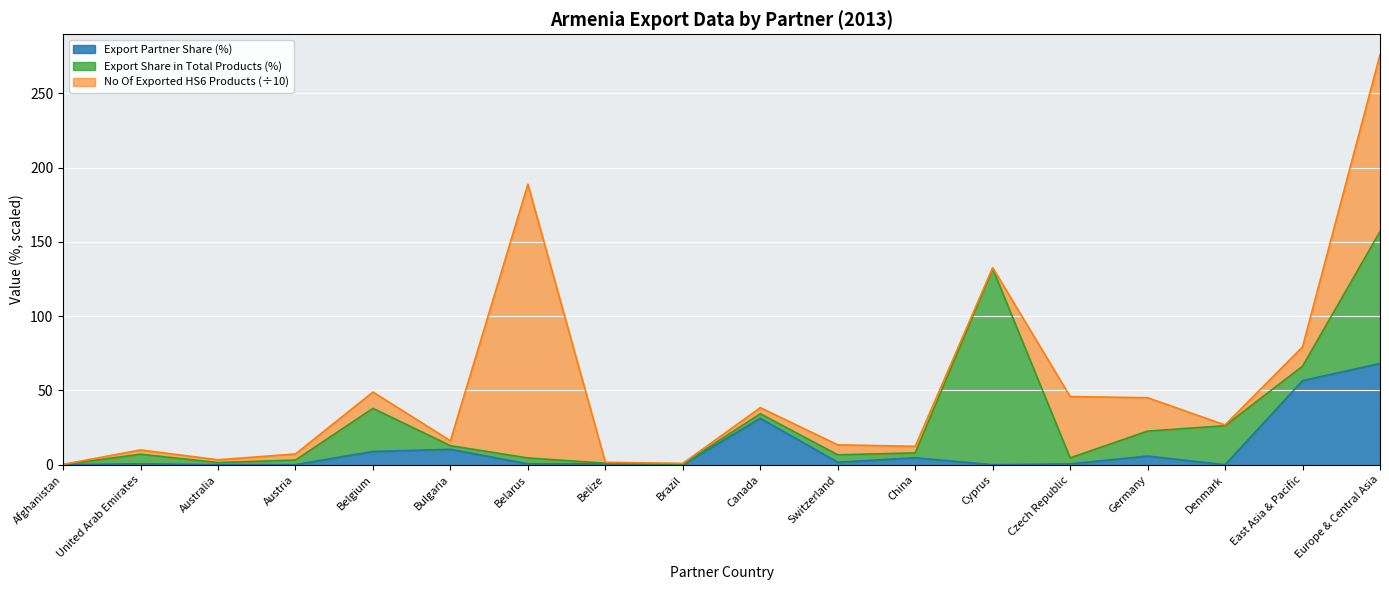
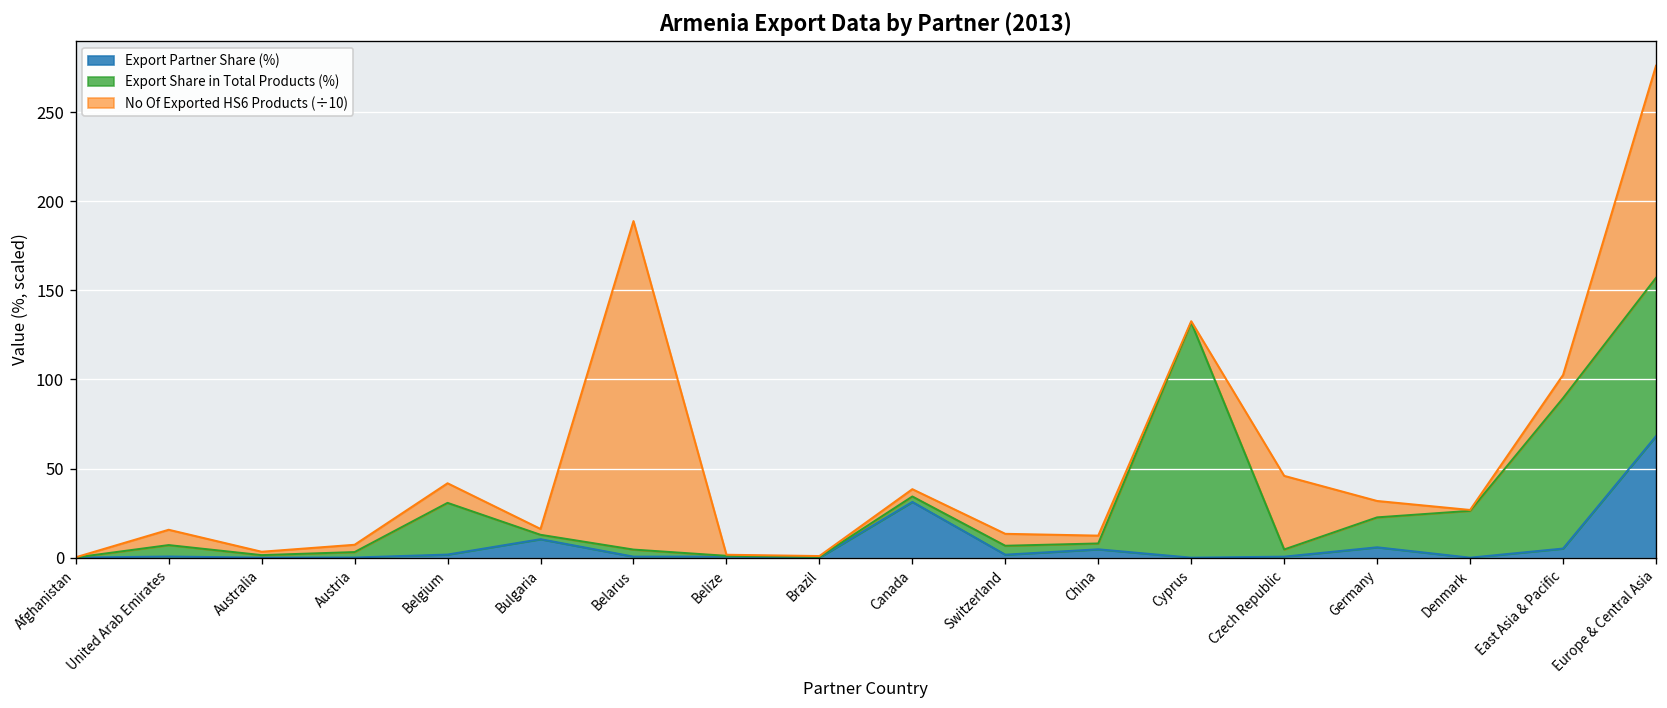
  {
    "Export Partner Share (%)": {
      "United Arab Emirates": 1,
      "Austria": 0,
-     "Belgium": 9,
+     "Belgium": 2,
      "Bulgaria": 10,
      "Belarus": 1,
      "Canada": 31,
      "Switzerland": 2,
      "China": 5,
      "Cyprus": 0,
      "Czech Republic": 1,
      "Germany": 6,
      "Denmark": 0,
-     "East Asia & Pacific": 57,
+     "East Asia & Pacific": 5,
      "Europe & Central Asia": 68
    },
    "Export Share in Total Products (%)": {
      "United Arab Emirates": 6,
      "Austria": 3,
      "Belgium": 29,
      "Bulgaria": 2,
      "Belarus": 4,
      "Canada": 3,
      "Switzerland": 5,
      "China": 3,
      "Czech Republic": 4,
      "Germany": 17,
-     "East Asia & Pacific": 10,
+     "East Asia & Pacific": 84,
      "Europe & Central Asia": 89
    },
    "No Of Exported HS6 Products (÷10)": {
-     "United Arab Emirates": 3,
+     "United Arab Emirates": 9,
      "Australia": 2,
      "Austria": 4,
      "Belgium": 11,
      "Bulgaria": 3,
      "Belarus": 184,
      "Canada": 4,
      "Switzerland": 7,
      "China": 4,
      "Czech Republic": 41,
-     "Germany": 23,
+     "Germany": 9,
      "East Asia & Pacific": 13,
      "Europe & Central Asia": 119
    }
  }
